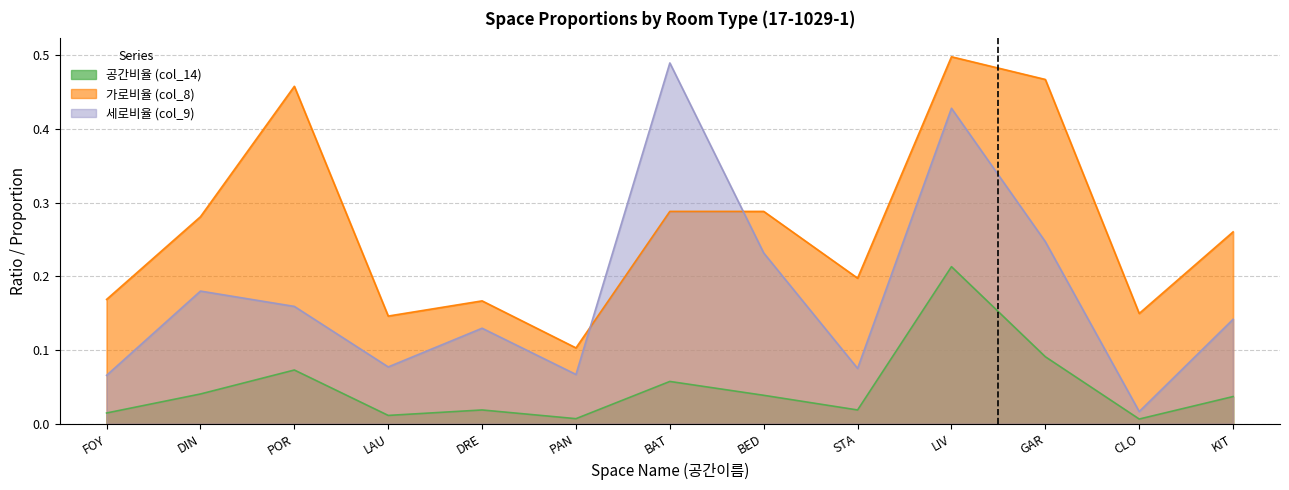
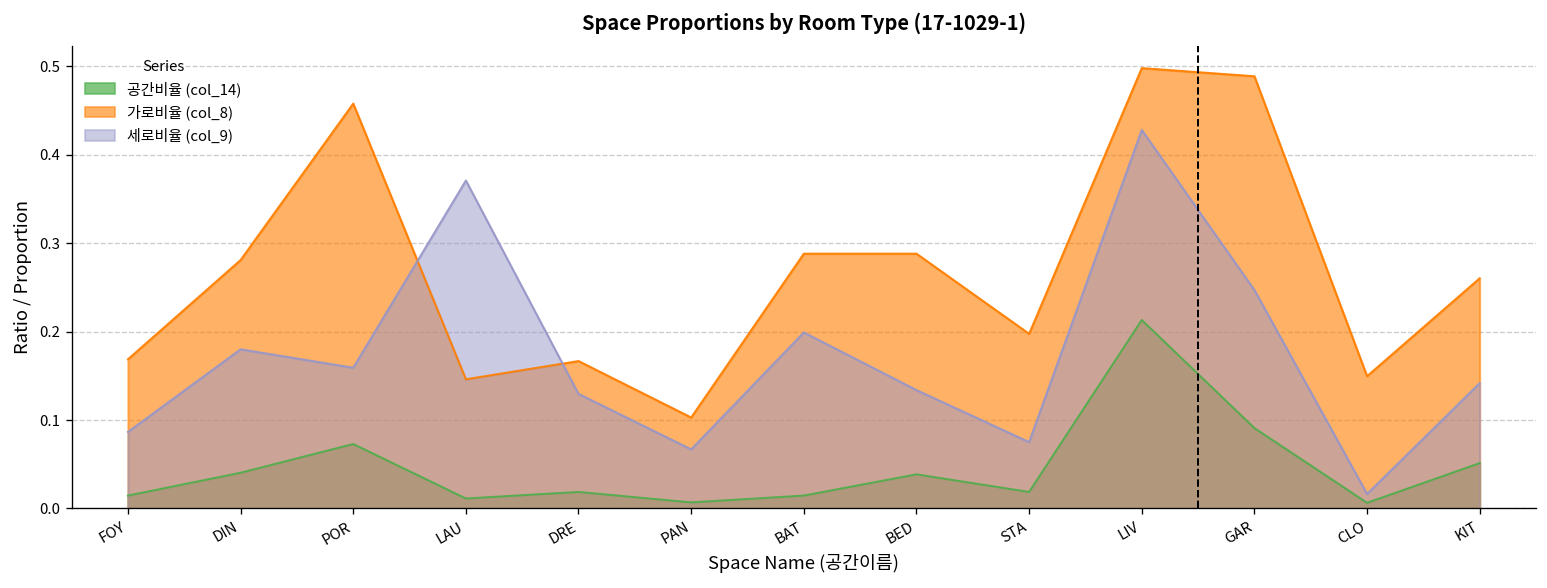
  {
    "공간비율 (col_14)": {
      "FOY": 0.01,
      "DIN": 0.04,
      "POR": 0.07,
      "LAU": 0.01,
      "DRE": 0.02,
      "PAN": 0.01,
-     "BAT": 0.06,
+     "BAT": 0.01,
      "BED": 0.04,
      "STA": 0.02,
      "LIV": 0.21,
      "GAR": 0.09,
      "CLO": 0.01,
-     "KIT": 0.04
+     "KIT": 0.05
    },
    "가로비율 (col_8)": {
      "FOY": 0.17,
      "DIN": 0.28,
      "POR": 0.46,
      "LAU": 0.15,
      "DRE": 0.17,
      "PAN": 0.10,
      "BAT": 0.29,
      "BED": 0.29,
      "STA": 0.20,
      "LIV": 0.50,
-     "GAR": 0.47,
+     "GAR": 0.49,
      "CLO": 0.15,
      "KIT": 0.26
    },
    "세로비율 (col_9)": {
-     "FOY": 0.07,
+     "FOY": 0.09,
      "DIN": 0.18,
      "POR": 0.16,
-     "LAU": 0.08,
+     "LAU": 0.37,
      "DRE": 0.13,
      "PAN": 0.07,
-     "BAT": 0.49,
-     "BED": 0.23,
+     "BAT": 0.20,
+     "BED": 0.13,
      "STA": 0.08,
      "LIV": 0.43,
      "GAR": 0.25,
      "CLO": 0.02,
      "KIT": 0.14
    }
  }
